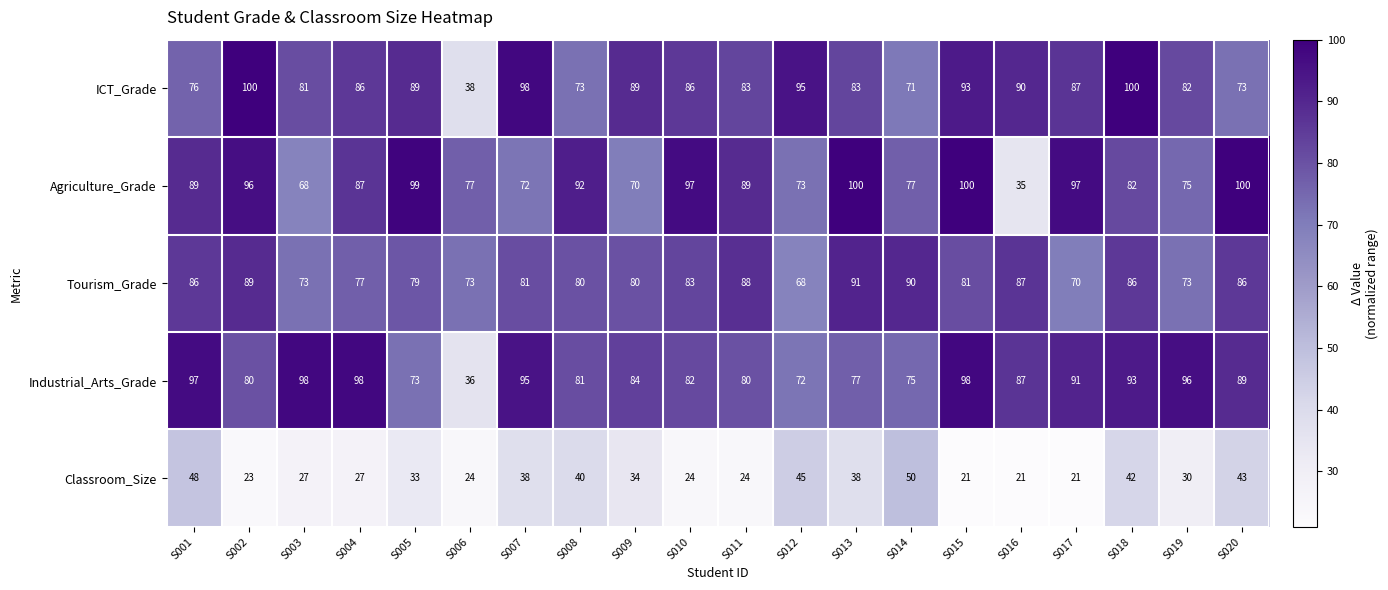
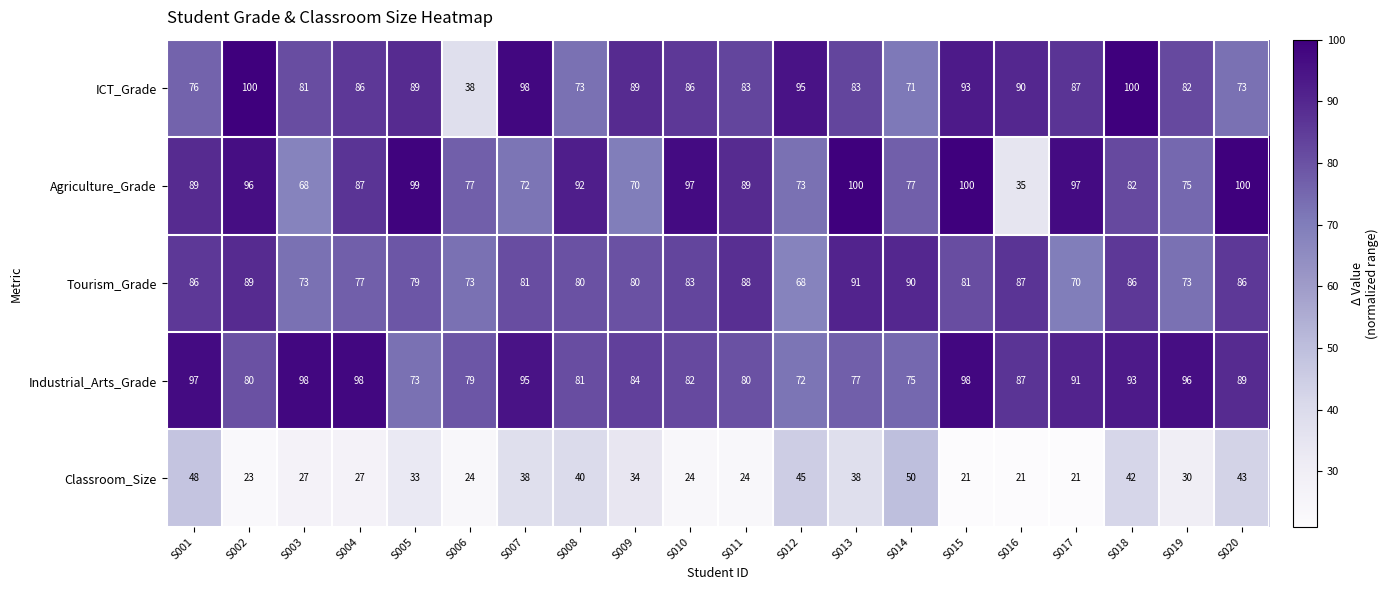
  {
    "ICT_Grade": {
      "S001": 76,
      "S002": 100,
      "S003": 81,
      "S004": 86,
      "S005": 89,
      "S006": 38,
      "S007": 98,
      "S008": 73,
      "S009": 89,
      "S010": 86,
      "S011": 83,
      "S012": 95,
      "S013": 83,
      "S014": 71,
      "S015": 93,
      "S016": 90,
      "S017": 87,
      "S018": 100,
      "S019": 82,
      "S020": 73
    },
    "Agriculture_Grade": {
      "S001": 89,
      "S002": 96,
      "S003": 68,
      "S004": 87,
      "S005": 99,
      "S006": 77,
      "S007": 72,
      "S008": 92,
      "S009": 70,
      "S010": 97,
      "S011": 89,
      "S012": 73,
      "S013": 100,
      "S014": 77,
      "S015": 100,
      "S016": 35,
      "S017": 97,
      "S018": 82,
      "S019": 75,
      "S020": 100
    },
    "Tourism_Grade": {
      "S001": 86,
      "S002": 89,
      "S003": 73,
      "S004": 77,
      "S005": 79,
      "S006": 73,
      "S007": 81,
      "S008": 80,
      "S009": 80,
      "S010": 83,
      "S011": 88,
      "S012": 68,
      "S013": 91,
      "S014": 90,
      "S015": 81,
      "S016": 87,
      "S017": 70,
      "S018": 86,
      "S019": 73,
      "S020": 86
    },
    "Industrial_Arts_Grade": {
      "S001": 97,
      "S002": 80,
      "S003": 98,
      "S004": 98,
      "S005": 73,
-     "S006": 36,
+     "S006": 79,
      "S007": 95,
      "S008": 81,
      "S009": 84,
      "S010": 82,
      "S011": 80,
      "S012": 72,
      "S013": 77,
      "S014": 75,
      "S015": 98,
      "S016": 87,
      "S017": 91,
      "S018": 93,
      "S019": 96,
      "S020": 89
    },
    "Classroom_Size": {
      "S001": 48,
      "S002": 23,
      "S003": 27,
      "S004": 27,
      "S005": 33,
      "S006": 24,
      "S007": 38,
      "S008": 40,
      "S009": 34,
      "S010": 24,
      "S011": 24,
      "S012": 45,
      "S013": 38,
      "S014": 50,
      "S015": 21,
      "S016": 21,
      "S017": 21,
      "S018": 42,
      "S019": 30,
      "S020": 43
    }
  }
